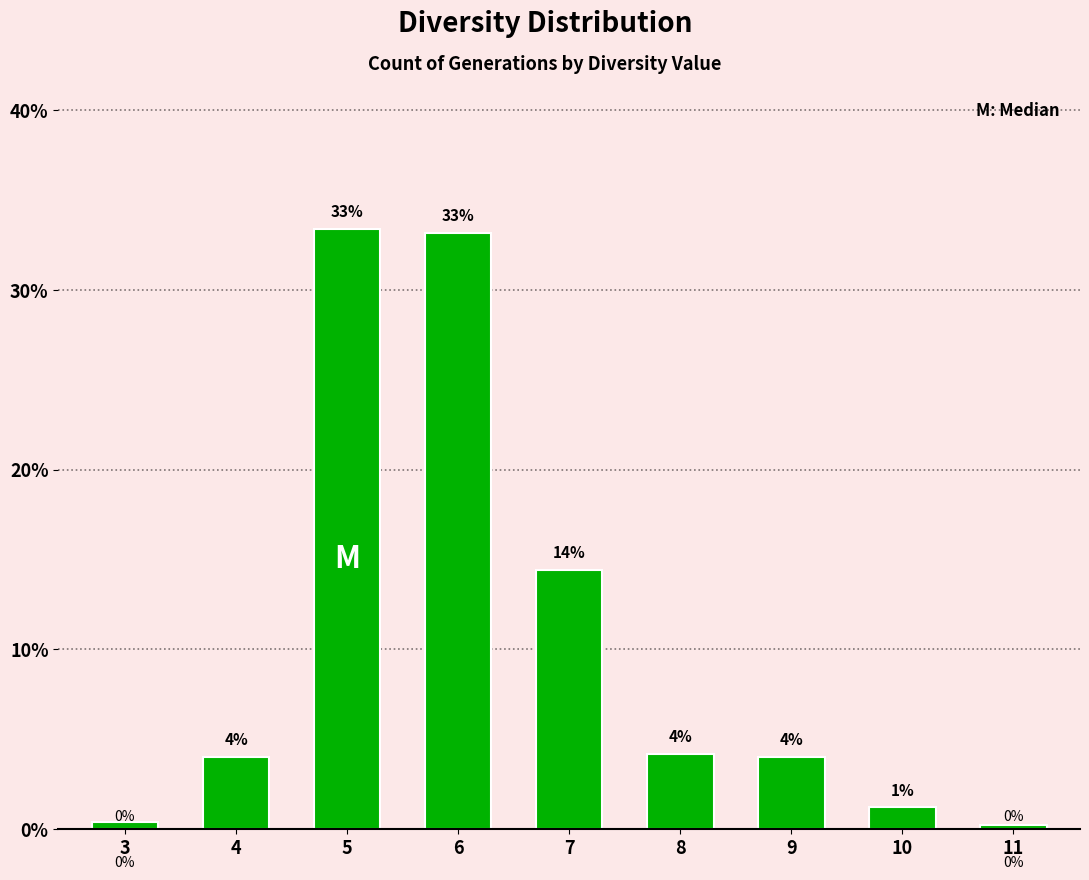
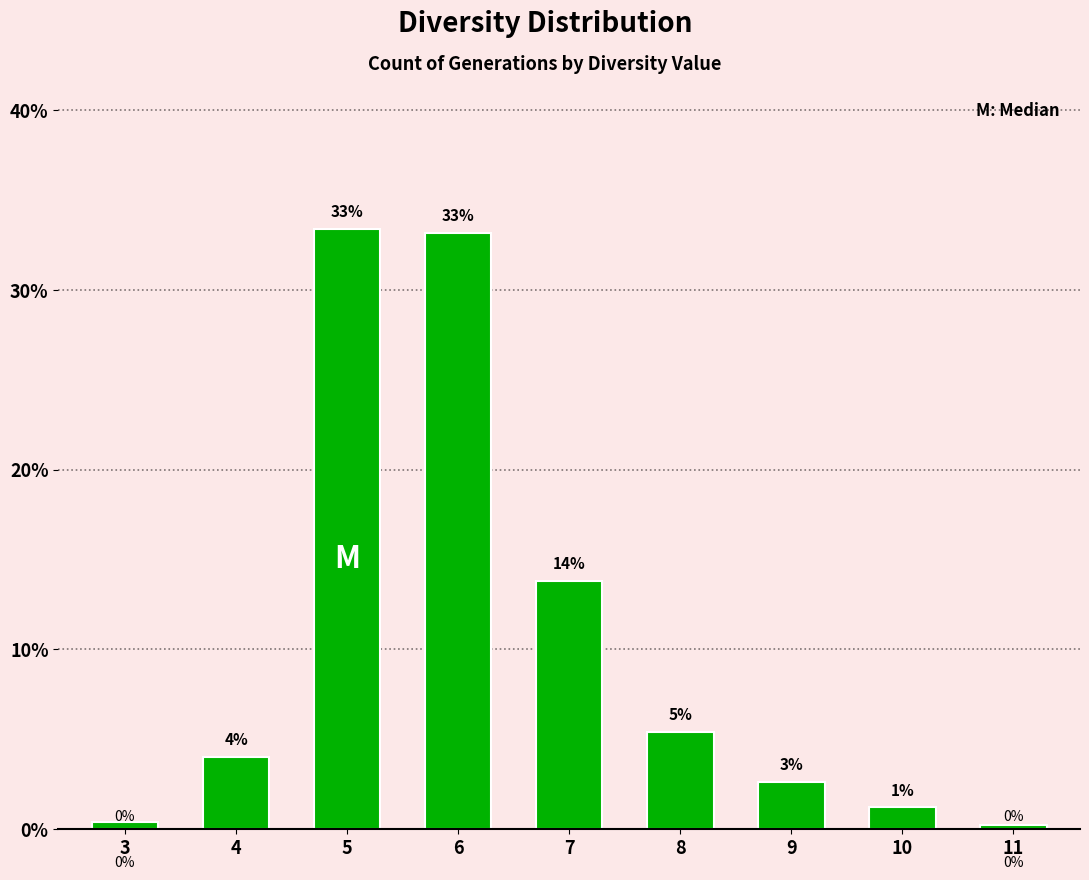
  {
    "3": "0%",
    "4": "4%",
    "5": "33%",
    "6": "33%",
-   "7": "14.4%",
-   "8": "4%",
-   "9": "4%",
+   "7": "13.8%",
+   "8": "5%",
+   "9": "3%",
    "10": "1%",
    "11": "0%"
  }
